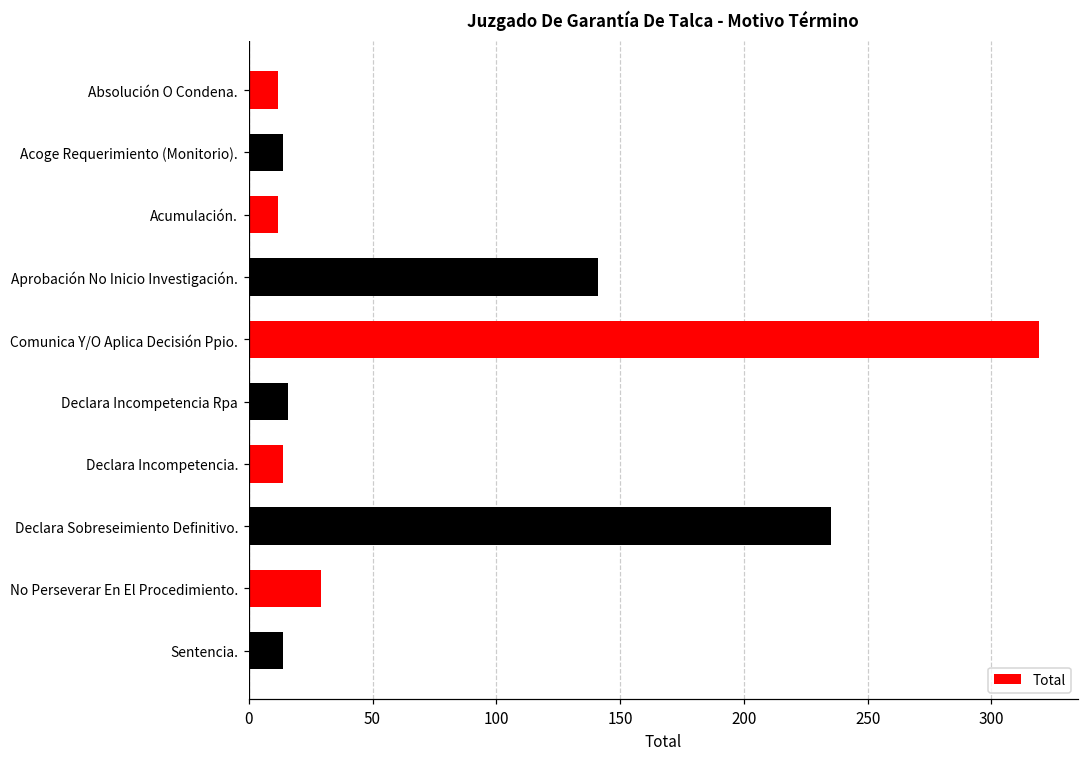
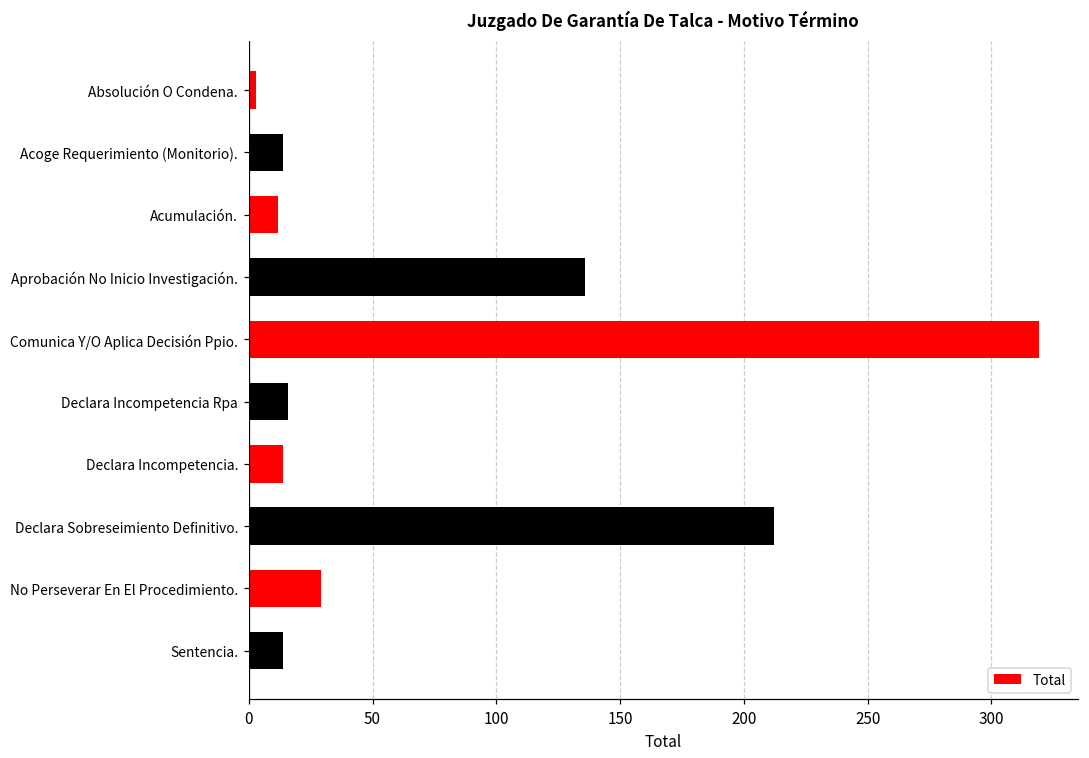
  {
-   "Absolución O Condena.": 12,
+   "Absolución O Condena.": 3,
    "Acoge Requerimiento (Monitorio).": 14,
    "Acumulación.": 12,
-   "Aprobación No Inicio Investigación.": 141,
+   "Aprobación No Inicio Investigación.": 136,
    "Comunica Y/O Aplica Decisión Ppio.": 319,
    "Declara Incompetencia Rpa": 16,
    "Declara Incompetencia.": 14,
-   "Declara Sobreseimiento Definitivo.": 235,
+   "Declara Sobreseimiento Definitivo.": 212,
    "No Perseverar En El Procedimiento.": 29,
    "Sentencia.": 14
  }
